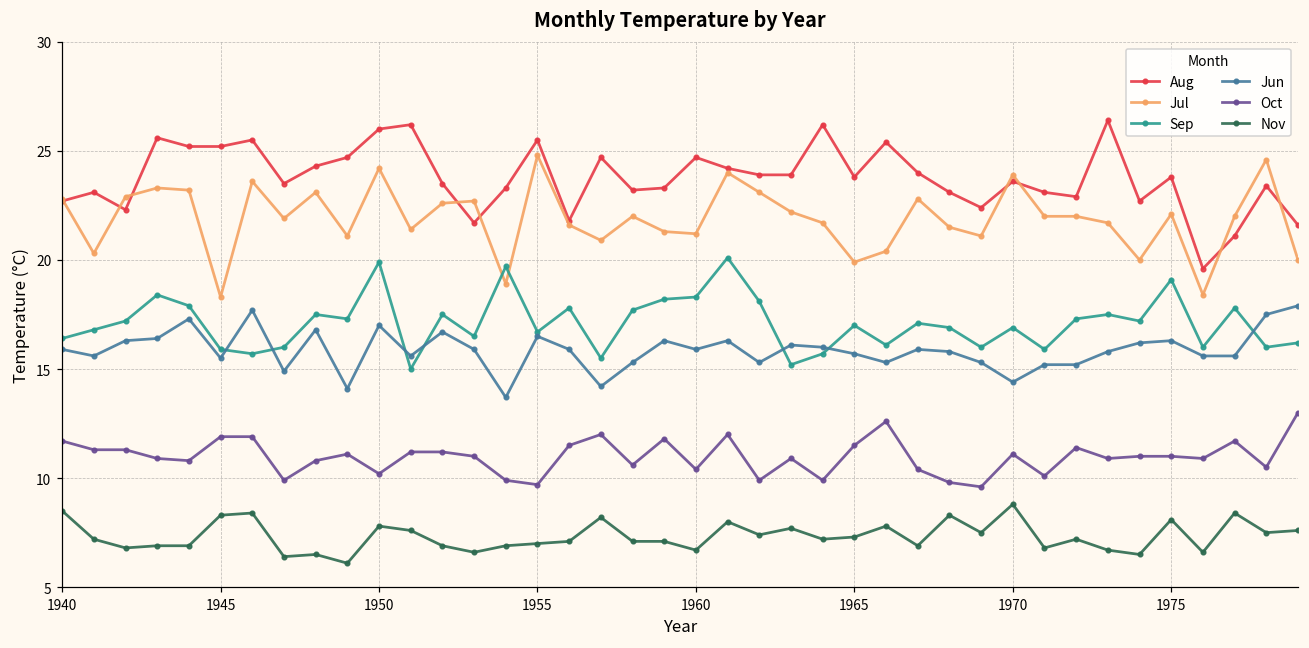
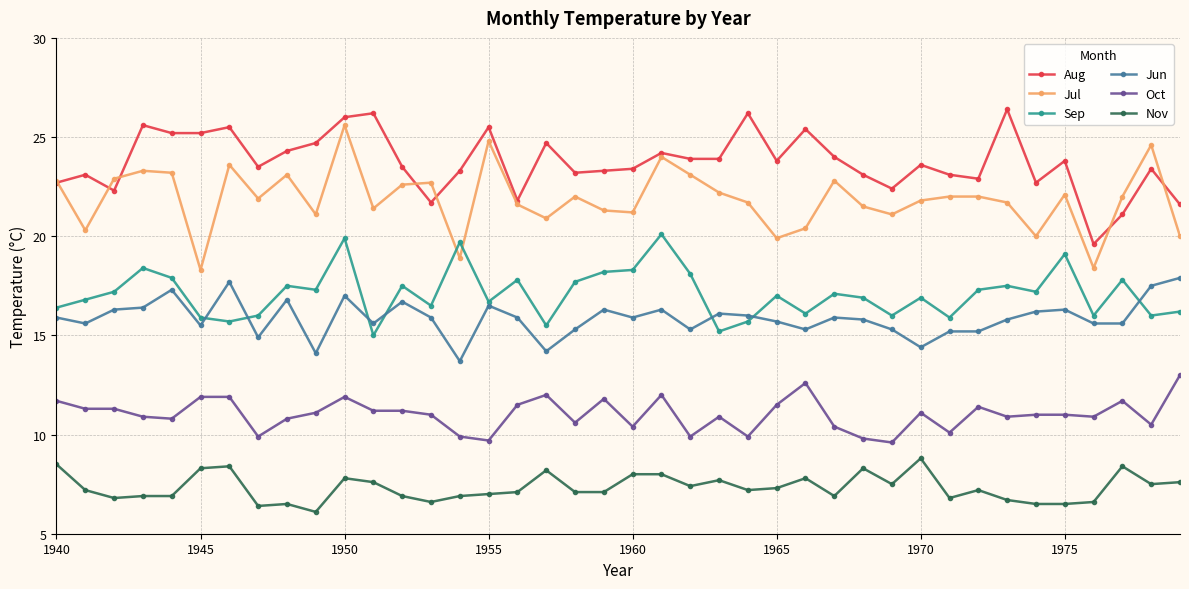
  {
    "Aug": {
      "1945": 25.2,
      "1950": 26.0,
      "1955": 25.5,
-     "1960": 24.7,
+     "1960": 23.4,
      "1965": 23.8,
      "1970": 23.6,
      "1975": 23.8
    },
    "Jul": {
      "1945": 18.3,
-     "1950": 24.2,
+     "1950": 25.6,
      "1955": 24.8,
      "1960": 21.2,
      "1965": 19.9,
-     "1970": 23.9,
+     "1970": 21.8,
      "1975": 22.1
    },
    "Oct": {
      "1940": 11.7,
      "1945": 11.9,
-     "1950": 10.2,
+     "1950": 11.9,
      "1955": 9.7,
      "1960": 10.4,
      "1965": 11.5,
      "1970": 11.1,
      "1975": 11.0
    },
    "Nov": {
      "1940": 8.5,
      "1945": 8.3,
      "1950": 7.8,
      "1955": 7.0,
-     "1960": 6.7,
+     "1960": 8.0,
      "1965": 7.3,
      "1970": 8.8,
-     "1975": 8.1
+     "1975": 6.5
    }
  }
